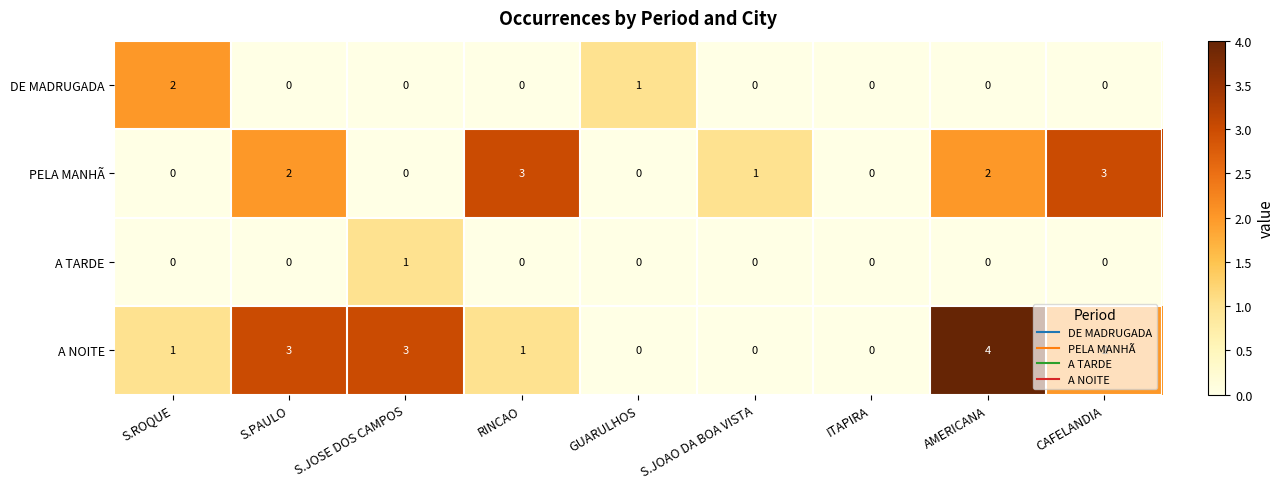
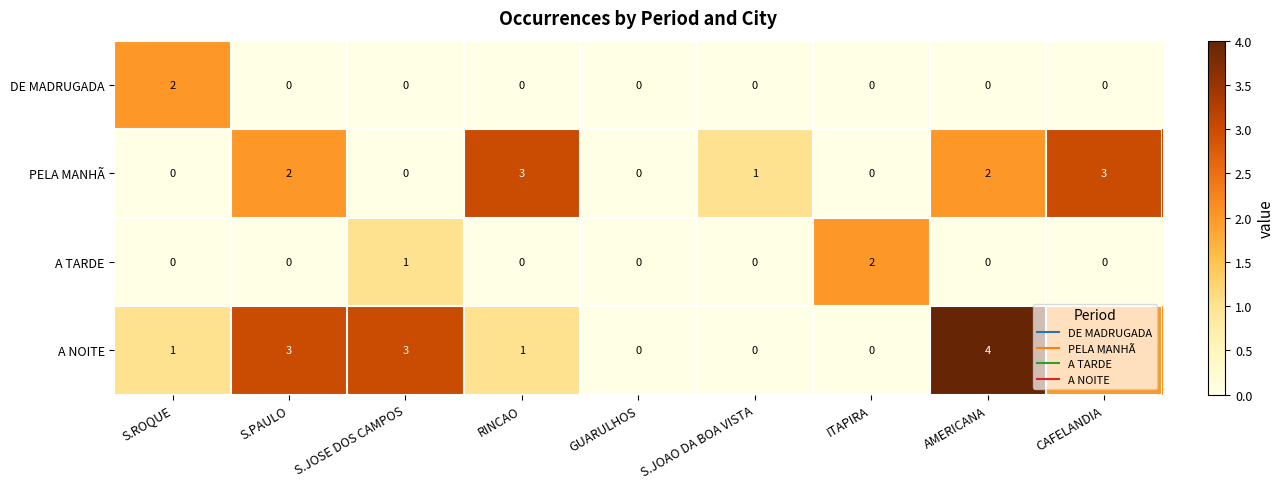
  {
    "DE MADRUGADA": {
      "S.ROQUE": 2,
      "S.PAULO": 0,
      "S.JOSE DOS CAMPOS": 0,
      "RINCAO": 0,
-     "GUARULHOS": 1,
+     "GUARULHOS": 0,
      "S.JOAO DA BOA VISTA": 0,
      "ITAPIRA": 0,
      "AMERICANA": 0,
      "CAFELANDIA": 0
    },
    "PELA MANHÃ": {
      "S.ROQUE": 0,
      "S.PAULO": 2,
      "S.JOSE DOS CAMPOS": 0,
      "RINCAO": 3,
      "GUARULHOS": 0,
      "S.JOAO DA BOA VISTA": 1,
      "ITAPIRA": 0,
      "AMERICANA": 2,
      "CAFELANDIA": 3
    },
    "A TARDE": {
      "S.ROQUE": 0,
      "S.PAULO": 0,
      "S.JOSE DOS CAMPOS": 1,
      "RINCAO": 0,
      "GUARULHOS": 0,
      "S.JOAO DA BOA VISTA": 0,
-     "ITAPIRA": 0,
+     "ITAPIRA": 2,
      "AMERICANA": 0,
      "CAFELANDIA": 0
    },
    "A NOITE": {
      "S.ROQUE": 1,
      "S.PAULO": 3,
      "S.JOSE DOS CAMPOS": 3,
      "RINCAO": 1,
      "GUARULHOS": 0,
      "S.JOAO DA BOA VISTA": 0,
      "ITAPIRA": 0,
      "AMERICANA": 4
    }
  }
